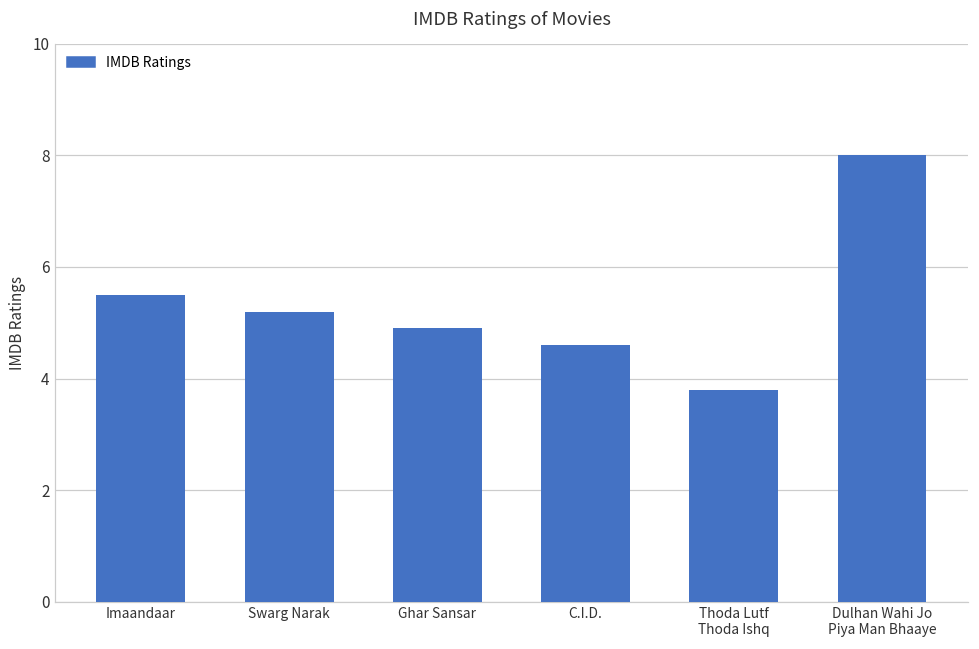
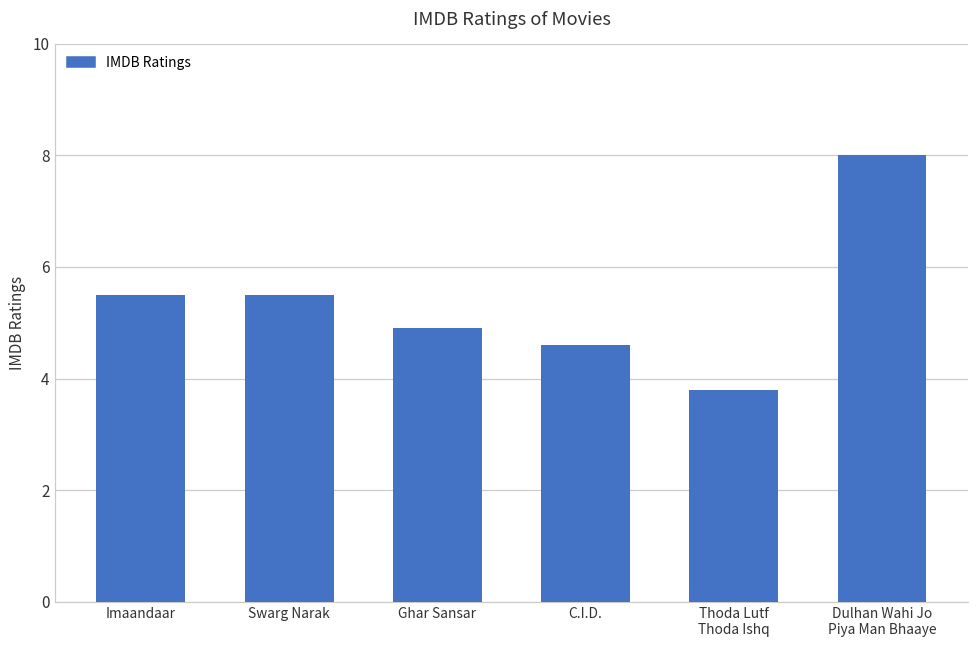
  {
    "Imaandaar": 5.5,
-   "Swarg Narak": 5.2,
+   "Swarg Narak": 5.5,
    "Ghar Sansar": 4.9,
    "C.I.D.": 4.6,
    "Thoda Lutf Thoda Ishq": 3.8,
    "Dulhan Wahi Jo Piya Man Bhaaye": 8.0
  }
